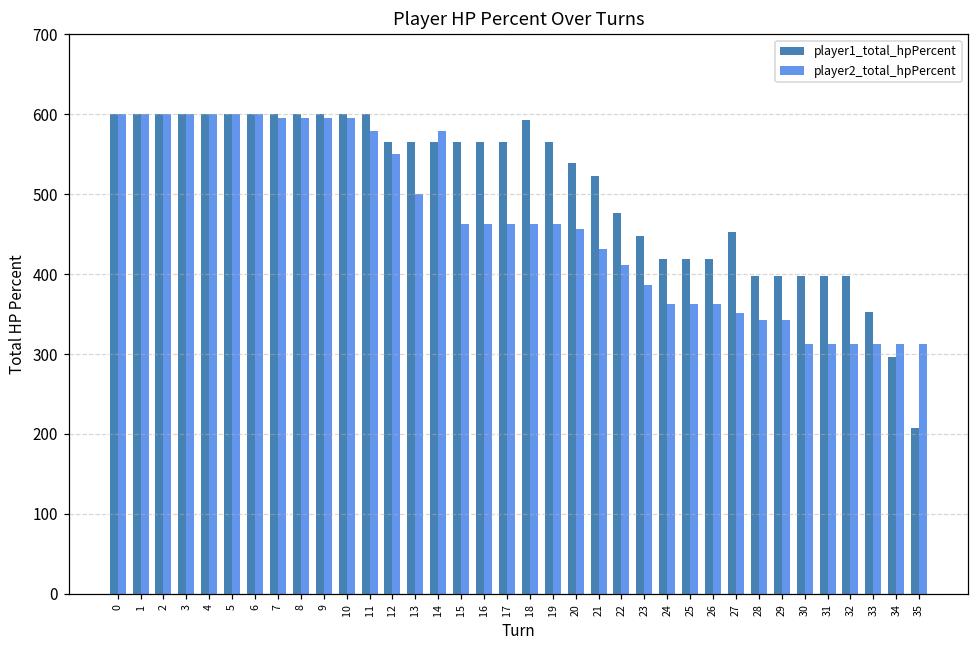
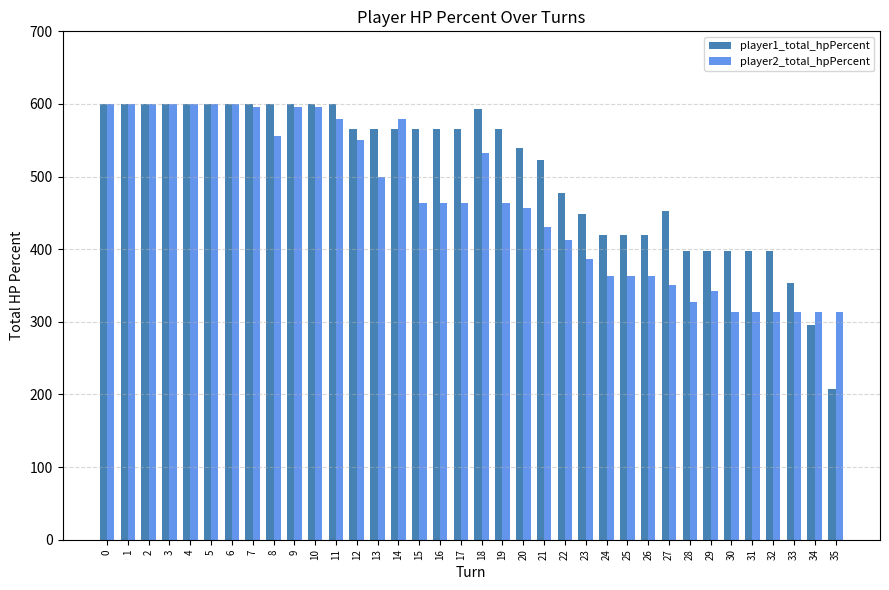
  {
    "player1_total_hpPercent": {
      "0": 600,
      "1": 600,
      "2": 600,
      "3": 600,
      "4": 600,
      "5": 600,
      "6": 600,
      "7": 600,
      "8": 600,
      "9": 600,
      "10": 600,
      "11": 600,
      "12": 570,
      "13": 570,
      "14": 570,
      "15": 570,
      "16": 570,
      "17": 570,
      "18": 590,
      "19": 570,
      "20": 540,
      "21": 520,
      "22": 480,
      "23": 450,
      "24": 420,
      "25": 420,
      "26": 420,
      "27": 450,
      "28": 400,
      "29": 400,
      "30": 400,
      "31": 400,
      "32": 400,
      "33": 350,
      "34": 300,
      "35": 210
    },
    "player2_total_hpPercent": {
      "0": 600,
      "1": 600,
      "2": 600,
      "3": 600,
      "4": 600,
      "5": 600,
      "6": 600,
      "7": 600,
-     "8": 600,
+     "8": 560,
      "9": 600,
      "10": 600,
      "11": 580,
      "12": 550,
      "13": 500,
      "14": 580,
      "15": 460,
      "16": 460,
      "17": 460,
-     "18": 460,
+     "18": 530,
      "19": 460,
      "20": 460,
      "21": 430,
      "22": 410,
      "23": 390,
      "24": 360,
      "25": 360,
      "26": 360,
      "27": 350,
-     "28": 340,
+     "28": 330,
      "29": 340,
      "30": 310,
      "31": 310,
      "32": 310,
      "33": 310,
      "34": 310,
      "35": 310
    }
  }
